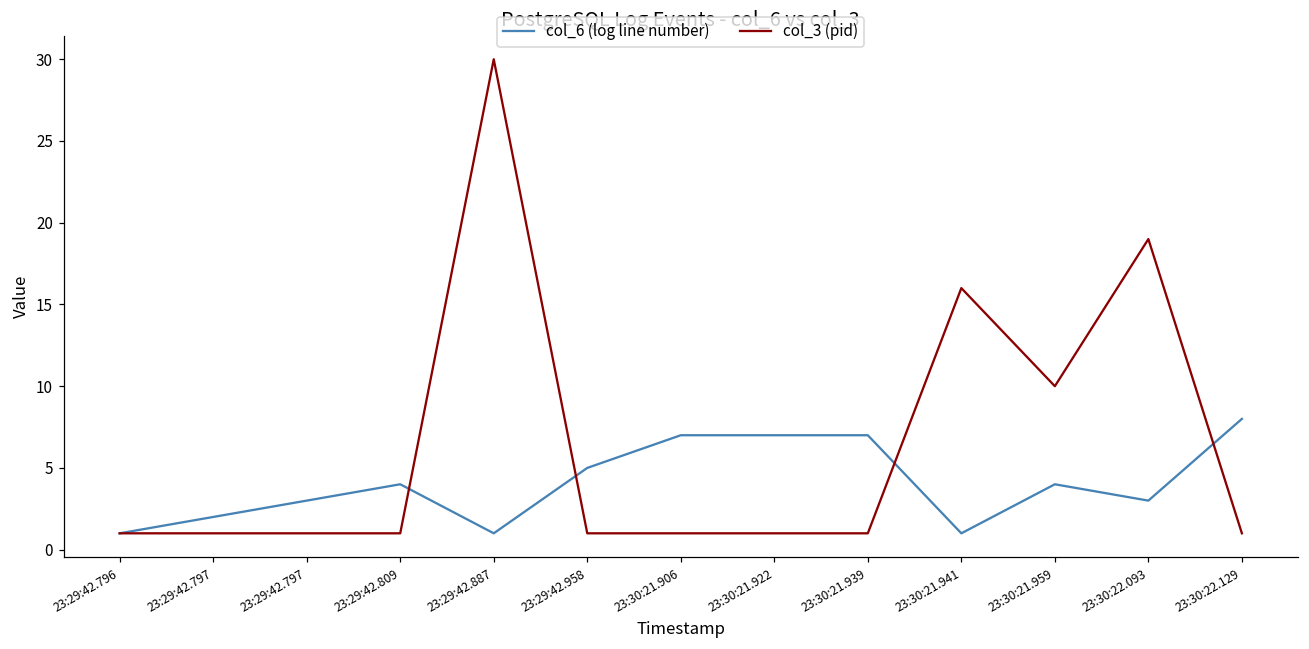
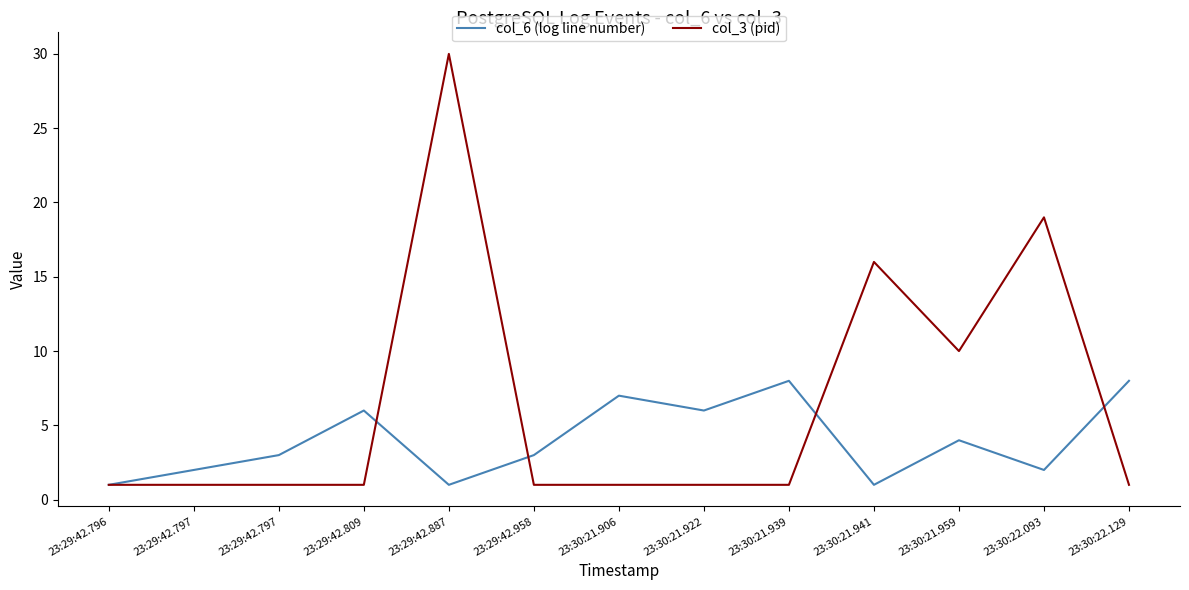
  {
    "col_6 (log line number)": {
-     "23:29:42.809": 4,
+     "23:29:42.809": 6,
      "23:29:42.887": 1,
-     "23:29:42.958": 5,
+     "23:29:42.958": 3,
      "23:30:21.906": 7,
-     "23:30:21.922": 7,
-     "23:30:21.939": 7,
+     "23:30:21.922": 6,
+     "23:30:21.939": 8,
      "23:30:21.941": 1,
      "23:30:21.959": 4,
-     "23:30:22.093": 3,
+     "23:30:22.093": 2,
      "23:30:22.129": 8
    },
    "col_3 (pid)": {
      "23:29:42.809": 1,
      "23:29:42.887": 30,
      "23:29:42.958": 1,
      "23:30:21.906": 1,
      "23:30:21.922": 1,
      "23:30:21.939": 1,
      "23:30:21.941": 16,
      "23:30:21.959": 10,
      "23:30:22.093": 19,
      "23:30:22.129": 1
    }
  }
